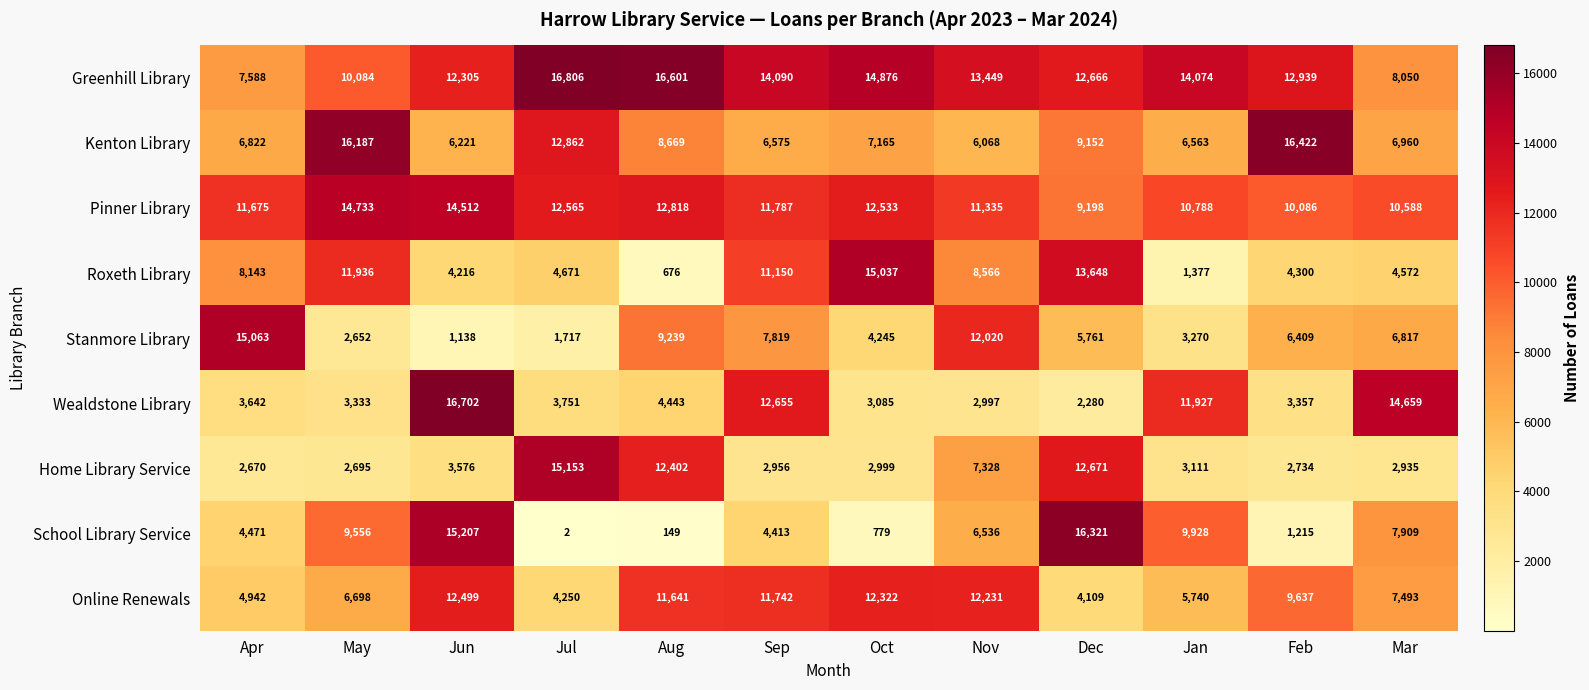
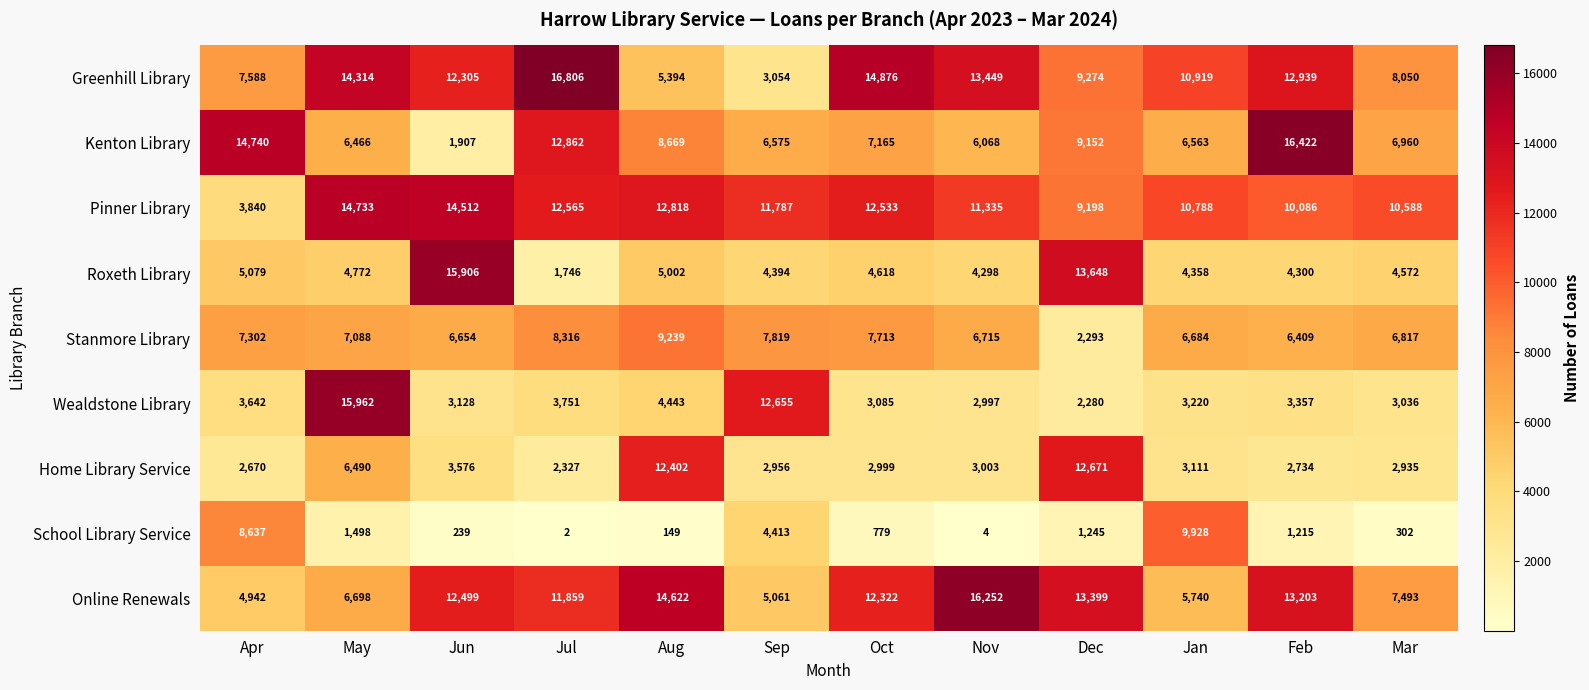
  {
    "Greenhill Library": {
      "Apr": "7,588",
-     "May": "10,084",
+     "May": "14,314",
      "Jun": "12,305",
      "Jul": "16,806",
-     "Aug": "16,601",
-     "Sep": "14,090",
+     "Aug": "5,394",
+     "Sep": "3,054",
      "Oct": "14,876",
      "Nov": "13,449",
-     "Dec": "12,666",
-     "Jan": "14,074",
+     "Dec": "9,274",
+     "Jan": "10,919",
      "Feb": "12,939",
      "Mar": "8,050"
    },
    "Kenton Library": {
-     "Apr": "6,822",
-     "May": "16,187",
-     "Jun": "6,221",
+     "Apr": "14,740",
+     "May": "6,466",
+     "Jun": "1,907",
      "Jul": "12,862",
      "Aug": "8,669",
      "Sep": "6,575",
      "Oct": "7,165",
      "Nov": "6,068",
      "Dec": "9,152",
      "Jan": "6,563",
      "Feb": "16,422",
      "Mar": "6,960"
    },
    "Pinner Library": {
-     "Apr": "11,675",
+     "Apr": "3,840",
      "May": "14,733",
      "Jun": "14,512",
      "Jul": "12,565",
      "Aug": "12,818",
      "Sep": "11,787",
      "Oct": "12,533",
      "Nov": "11,335",
      "Dec": "9,198",
      "Jan": "10,788",
      "Feb": "10,086",
      "Mar": "10,588"
    },
    "Roxeth Library": {
-     "Apr": "8,143",
-     "May": "11,936",
-     "Jun": "4,216",
-     "Jul": "4,671",
-     "Aug": "676",
-     "Sep": "11,150",
-     "Oct": "15,037",
-     "Nov": "8,566",
+     "Apr": "5,079",
+     "May": "4,772",
+     "Jun": "15,906",
+     "Jul": "1,746",
+     "Aug": "5,002",
+     "Sep": "4,394",
+     "Oct": "4,618",
+     "Nov": "4,298",
      "Dec": "13,648",
-     "Jan": "1,377",
+     "Jan": "4,358",
      "Feb": "4,300",
      "Mar": "4,572"
    },
    "Stanmore Library": {
-     "Apr": "15,063",
-     "May": "2,652",
-     "Jun": "1,138",
-     "Jul": "1,717",
+     "Apr": "7,302",
+     "May": "7,088",
+     "Jun": "6,654",
+     "Jul": "8,316",
      "Aug": "9,239",
      "Sep": "7,819",
-     "Oct": "4,245",
-     "Nov": "12,020",
-     "Dec": "5,761",
-     "Jan": "3,270",
+     "Oct": "7,713",
+     "Nov": "6,715",
+     "Dec": "2,293",
+     "Jan": "6,684",
      "Feb": "6,409",
      "Mar": "6,817"
    },
    "Wealdstone Library": {
      "Apr": "3,642",
-     "May": "3,333",
-     "Jun": "16,702",
+     "May": "15,962",
+     "Jun": "3,128",
      "Jul": "3,751",
      "Aug": "4,443",
      "Sep": "12,655",
      "Oct": "3,085",
      "Nov": "2,997",
      "Dec": "2,280",
-     "Jan": "11,927",
+     "Jan": "3,220",
      "Feb": "3,357",
-     "Mar": "14,659"
+     "Mar": "3,036"
    },
    "Home Library Service": {
      "Apr": "2,670",
-     "May": "2,695",
+     "May": "6,490",
      "Jun": "3,576",
-     "Jul": "15,153",
+     "Jul": "2,327",
      "Aug": "12,402",
      "Sep": "2,956",
      "Oct": "2,999",
-     "Nov": "7,328",
+     "Nov": "3,003",
      "Dec": "12,671",
      "Jan": "3,111",
      "Feb": "2,734",
      "Mar": "2,935"
    },
    "School Library Service": {
-     "Apr": "4,471",
-     "May": "9,556",
-     "Jun": "15,207",
+     "Apr": "8,637",
+     "May": "1,498",
+     "Jun": "239",
      "Jul": "2",
      "Aug": "149",
      "Sep": "4,413",
      "Oct": "779",
-     "Nov": "6,536",
-     "Dec": "16,321",
+     "Nov": "4",
+     "Dec": "1,245",
      "Jan": "9,928",
      "Feb": "1,215",
-     "Mar": "7,909"
+     "Mar": "302"
    },
    "Online Renewals": {
      "Apr": "4,942",
      "May": "6,698",
      "Jun": "12,499",
-     "Jul": "4,250",
-     "Aug": "11,641",
-     "Sep": "11,742",
+     "Jul": "11,859",
+     "Aug": "14,622",
+     "Sep": "5,061",
      "Oct": "12,322",
-     "Nov": "12,231",
-     "Dec": "4,109",
+     "Nov": "16,252",
+     "Dec": "13,399",
      "Jan": "5,740",
-     "Feb": "9,637",
+     "Feb": "13,203",
      "Mar": "7,493"
    }
  }
